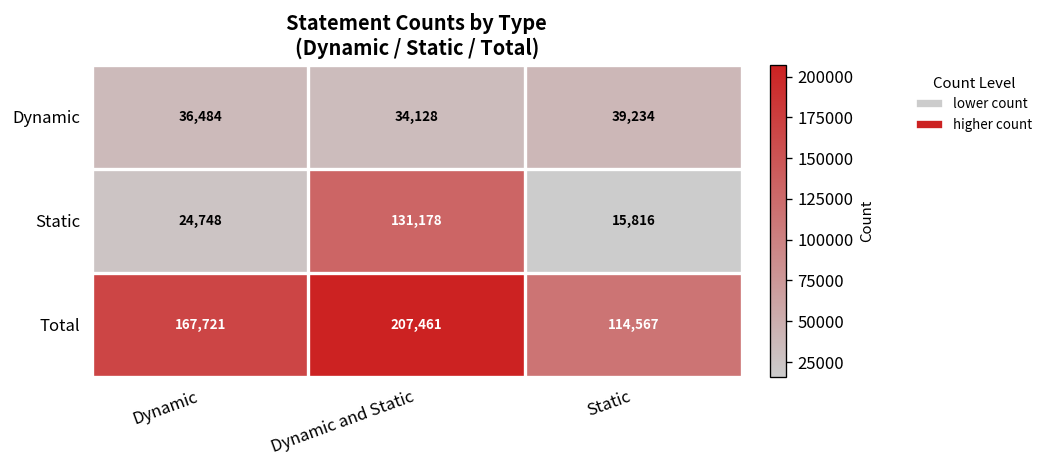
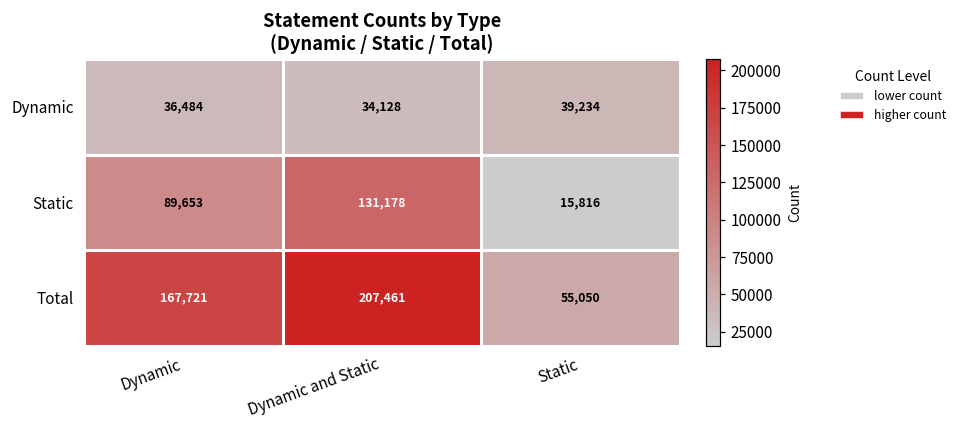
  {
    "Dynamic": {
      "Dynamic": "36,484",
      "Dynamic and Static": "34,128",
      "Static": "39,234"
    },
    "Static": {
-     "Dynamic": "24,748",
+     "Dynamic": "89,653",
      "Dynamic and Static": "131,178",
      "Static": "15,816"
    },
    "Total": {
      "Dynamic": "167,721",
      "Dynamic and Static": "207,461",
-     "Static": "114,567"
+     "Static": "55,050"
    }
  }
